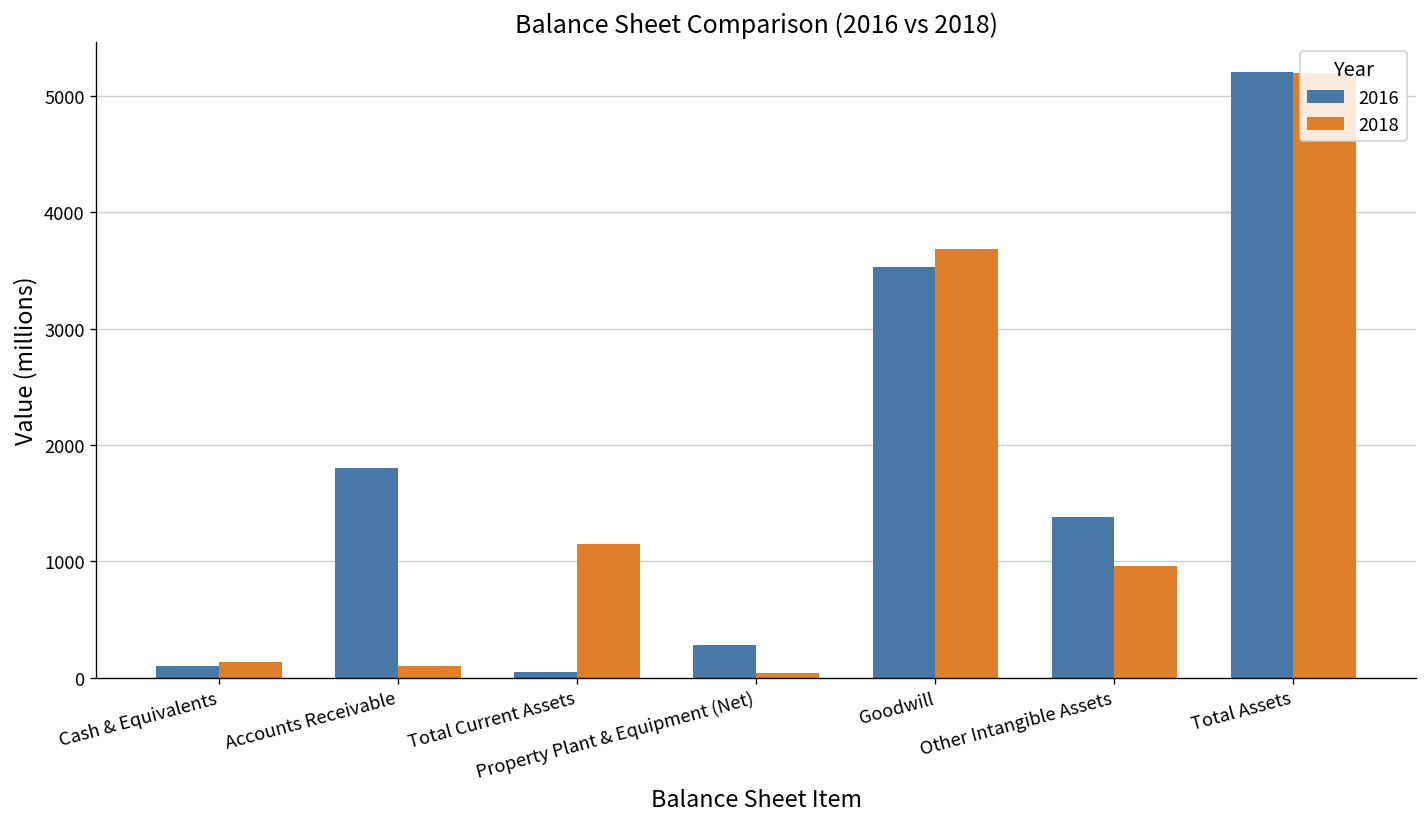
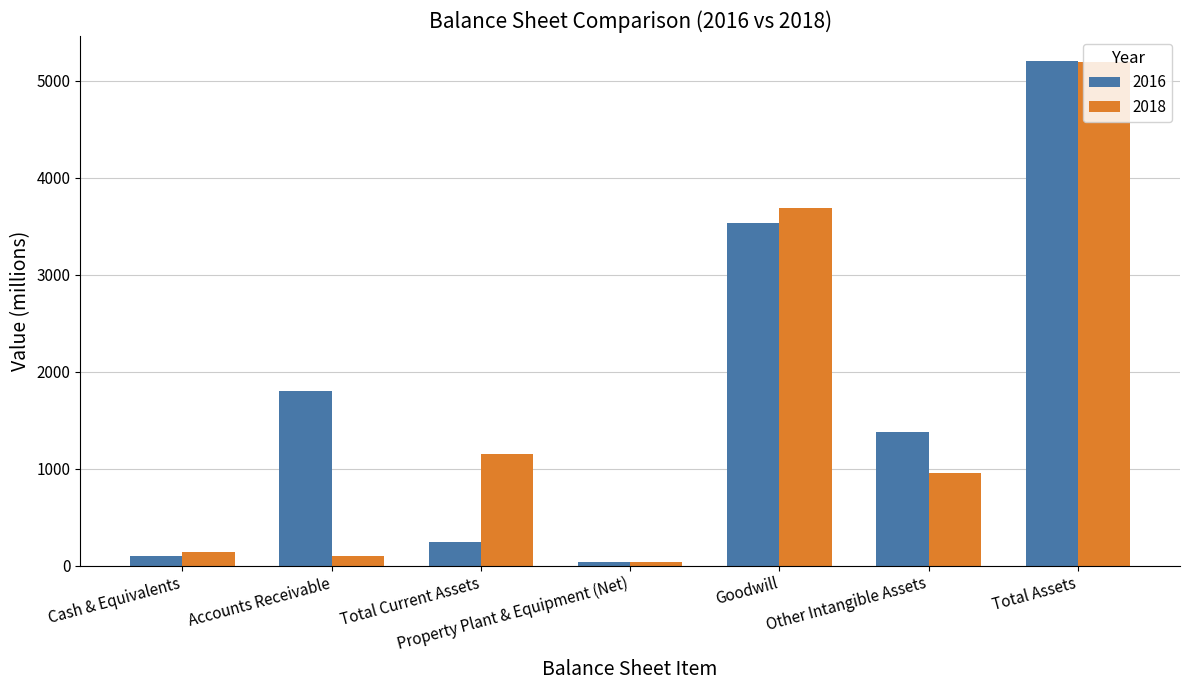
  {
    "2016": {
      "Cash & Equivalents": 100,
      "Accounts Receivable": 1800,
-     "Total Current Assets": 0,
-     "Property Plant & Equipment (Net)": 300,
+     "Total Current Assets": 200,
+     "Property Plant & Equipment (Net)": 0,
      "Goodwill": 3500,
      "Other Intangible Assets": 1400,
      "Total Assets": 5200
    },
    "2018": {
      "Cash & Equivalents": 100,
      "Accounts Receivable": 100,
      "Total Current Assets": 1100,
      "Property Plant & Equipment (Net)": 0,
      "Goodwill": 3700,
      "Other Intangible Assets": 1000
    }
  }
